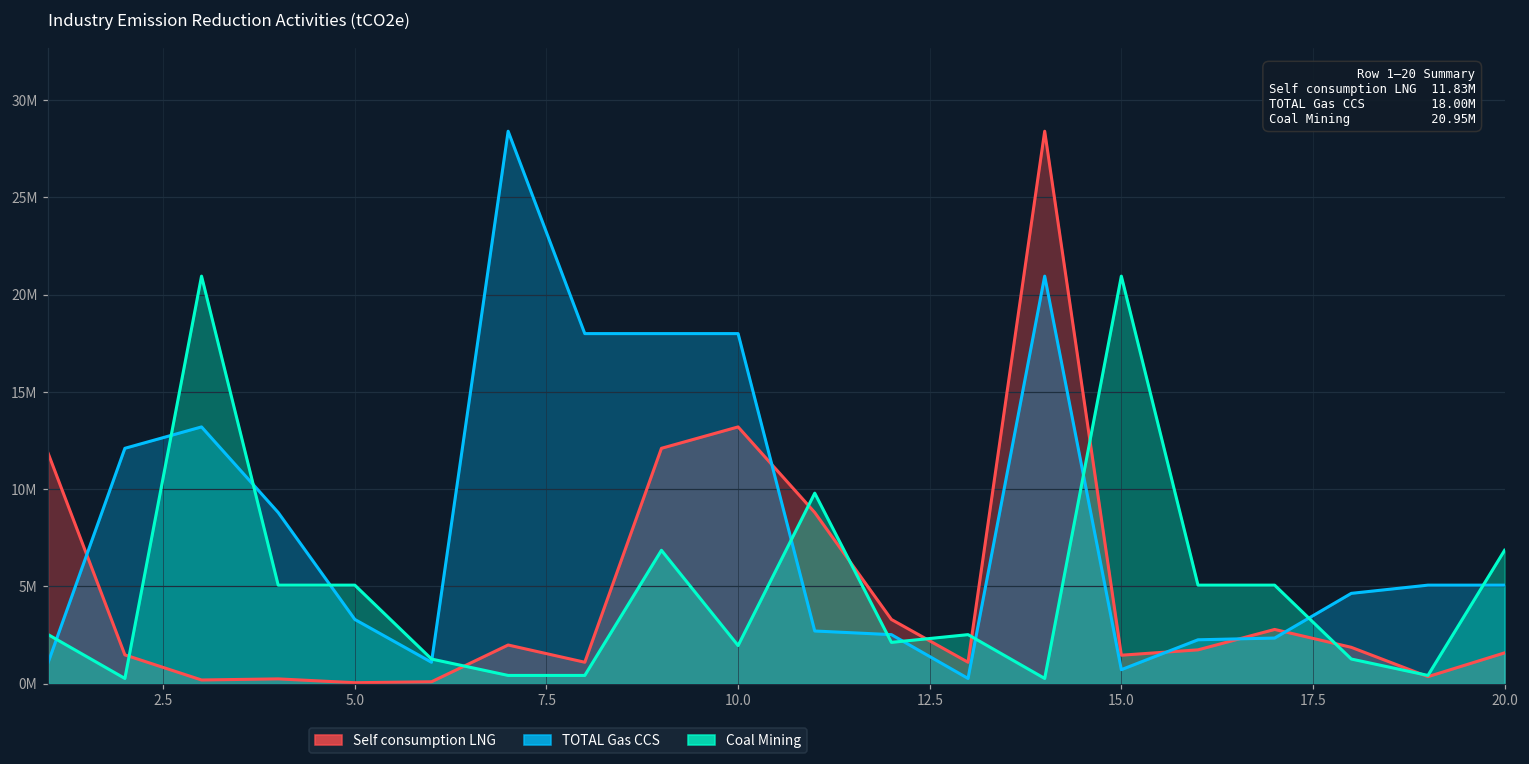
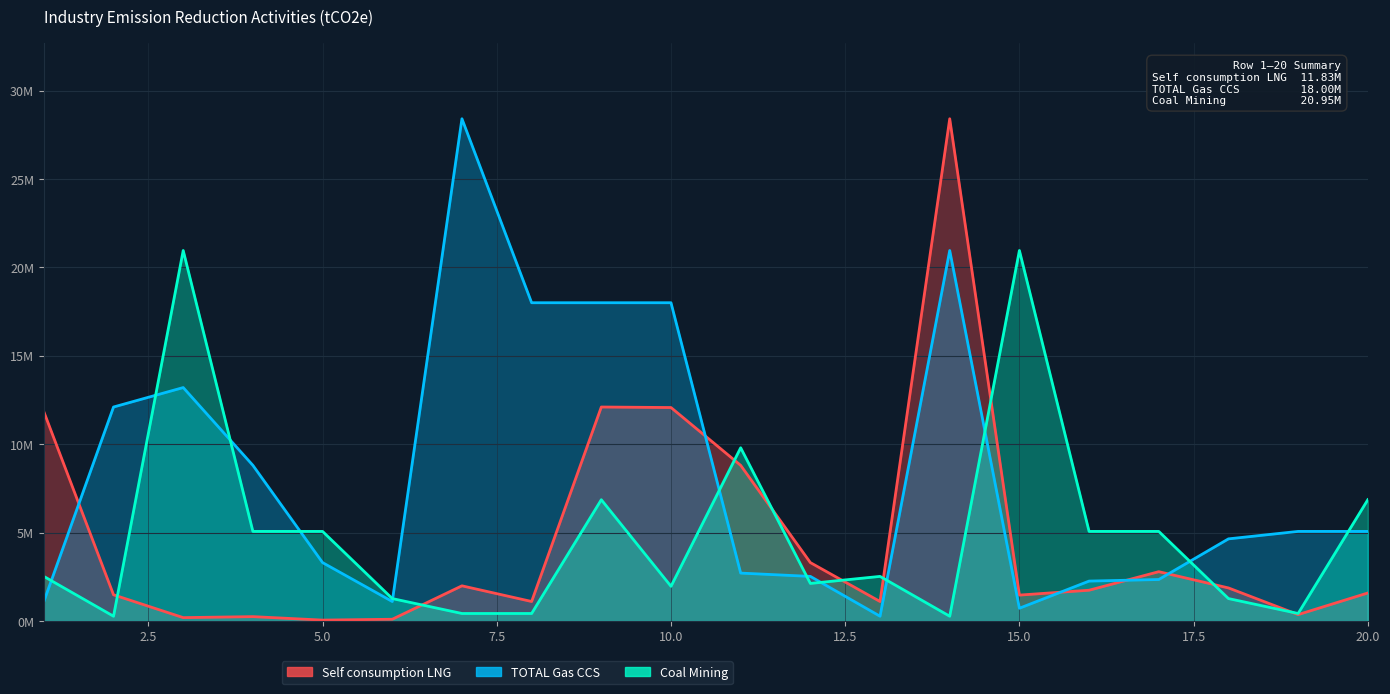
  {
    "Self consumption LNG": {
      "5.0": 0,
-     "10.0": 13200000,
+     "10.0": 12100000,
      "15.0": 1500000,
      "20.0": 1600000
    }
  }
